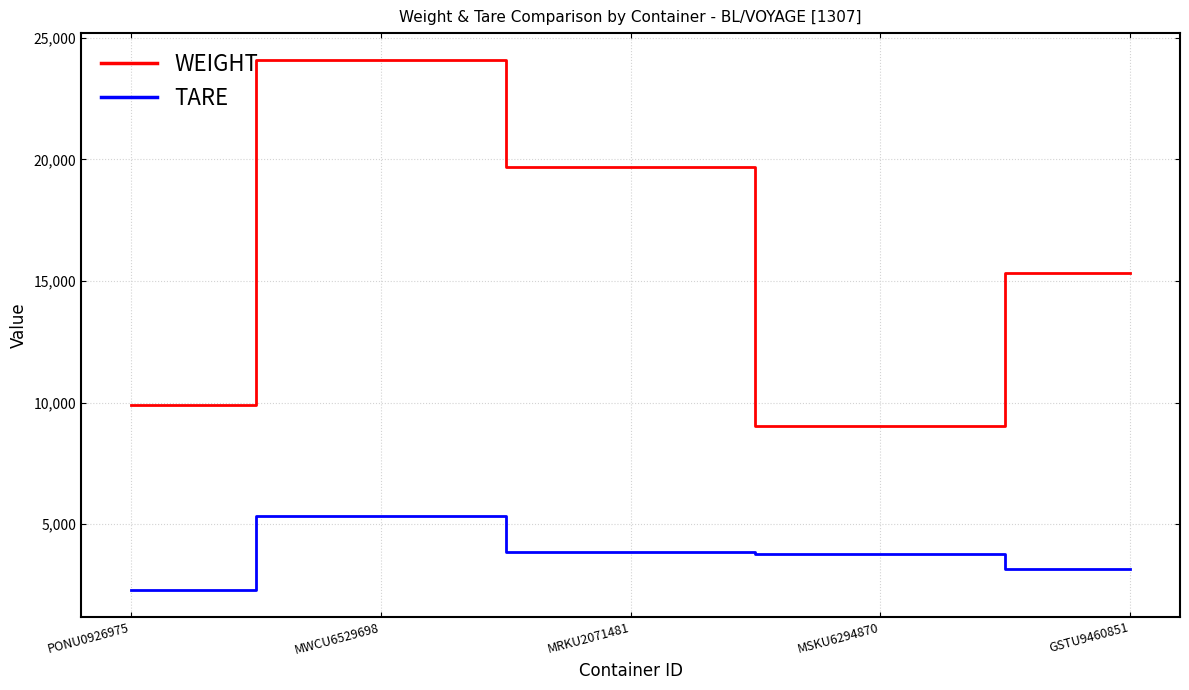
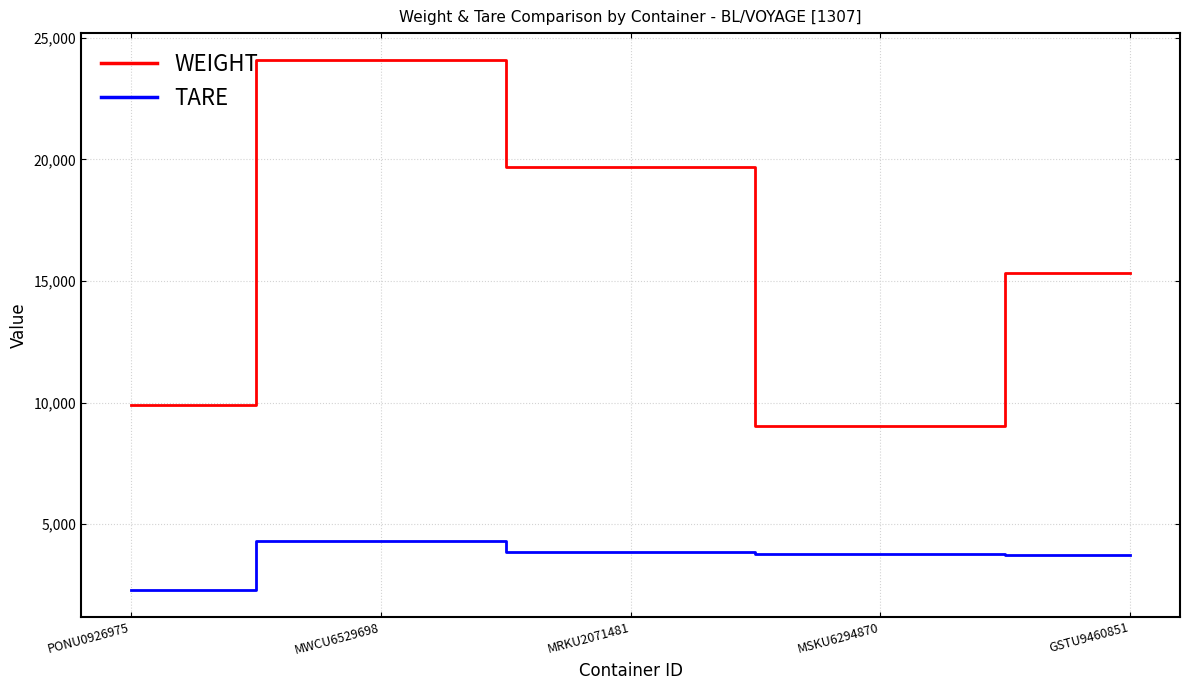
  {
    "WEIGHT": {
      "PONU0926975": "9,900",
      "MWCU6529698": "24,100",
      "MRKU2071481": "19,700",
      "MSKU6294870": "9,100",
      "GSTU9460851": "15,300"
    },
    "TARE": {
      "PONU0926975": "2,300",
-     "MWCU6529698": "5,300",
+     "MWCU6529698": "4,300",
      "MRKU2071481": "3,900",
      "MSKU6294870": "3,800",
-     "GSTU9460851": "3,200"
+     "GSTU9460851": "3,700"
    }
  }
